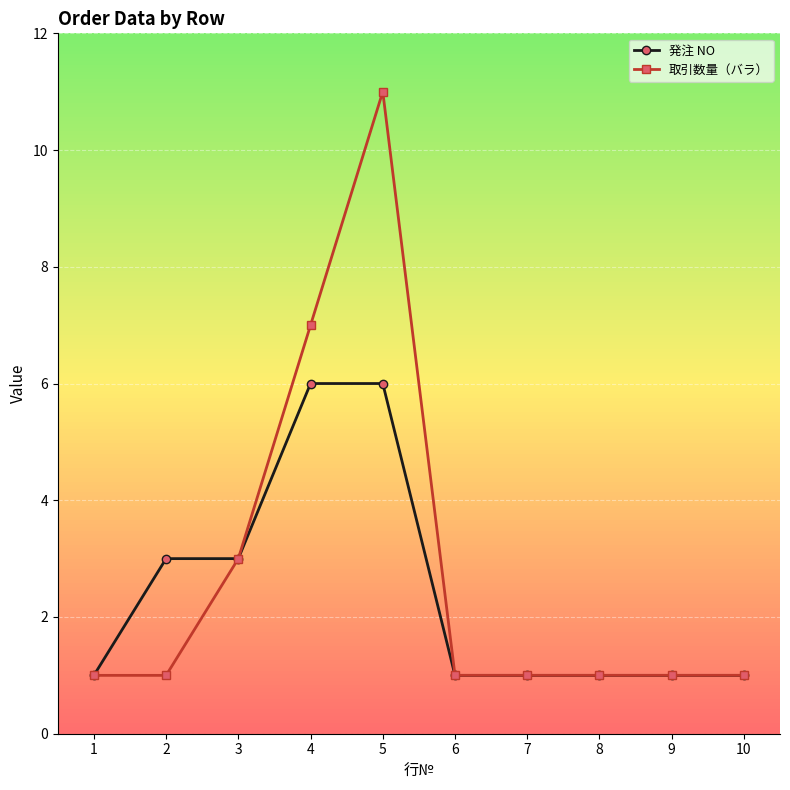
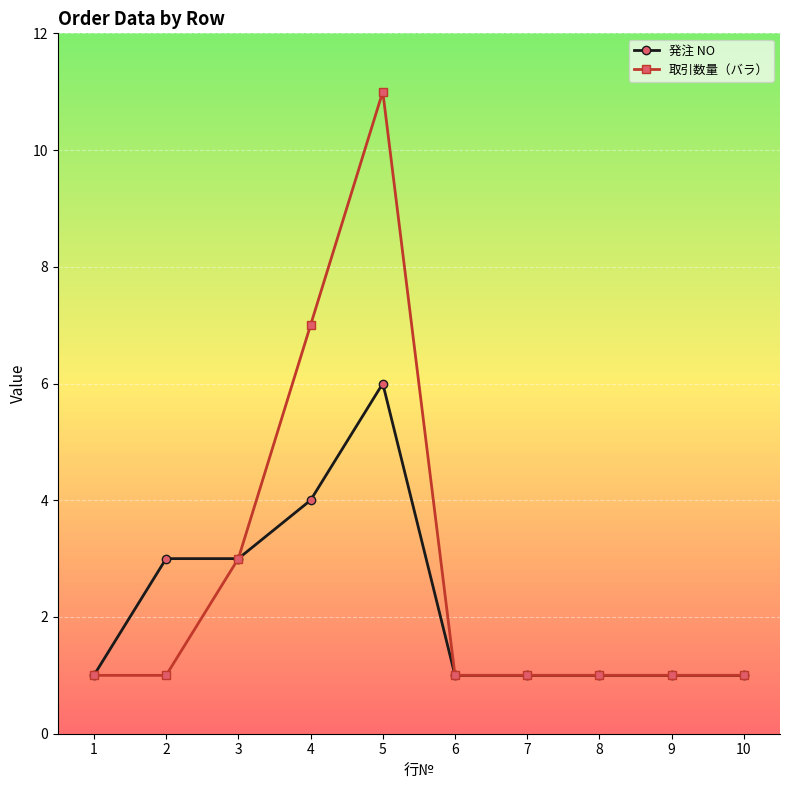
  {
    "発注 NO": {
      "2": 3,
-     "4": 6,
+     "4": 4,
      "5": 6
    },
    "取引数量（バラ）": {
      "2": 1,
      "4": 7,
      "5": 11
    }
  }
